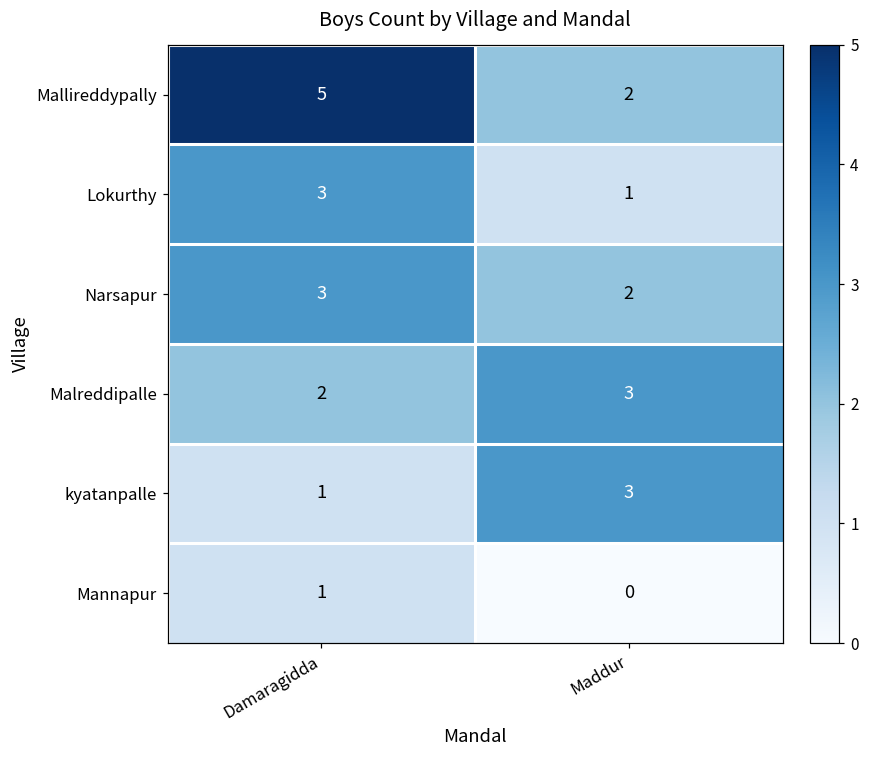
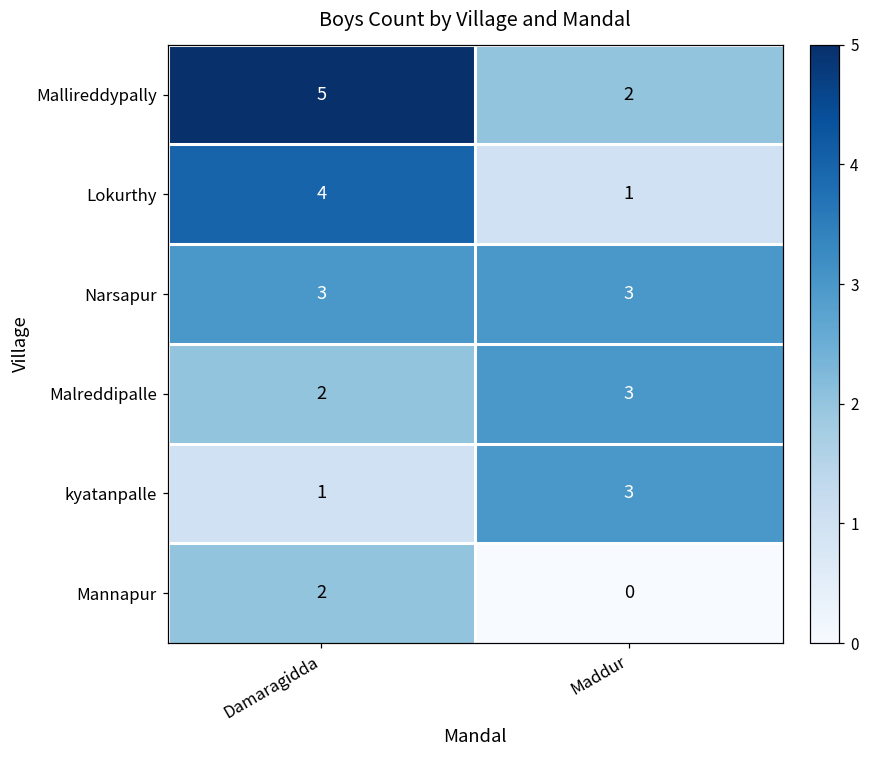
  {
    "Mallireddypally": {
      "Damaragidda": 5,
      "Maddur": 2
    },
    "Lokurthy": {
-     "Damaragidda": 3,
+     "Damaragidda": 4,
      "Maddur": 1
    },
    "Narsapur": {
      "Damaragidda": 3,
-     "Maddur": 2
+     "Maddur": 3
    },
    "Malreddipalle": {
      "Damaragidda": 2,
      "Maddur": 3
    },
    "kyatanpalle": {
      "Damaragidda": 1,
      "Maddur": 3
    },
    "Mannapur": {
-     "Damaragidda": 1,
+     "Damaragidda": 2,
      "Maddur": 0
    }
  }
